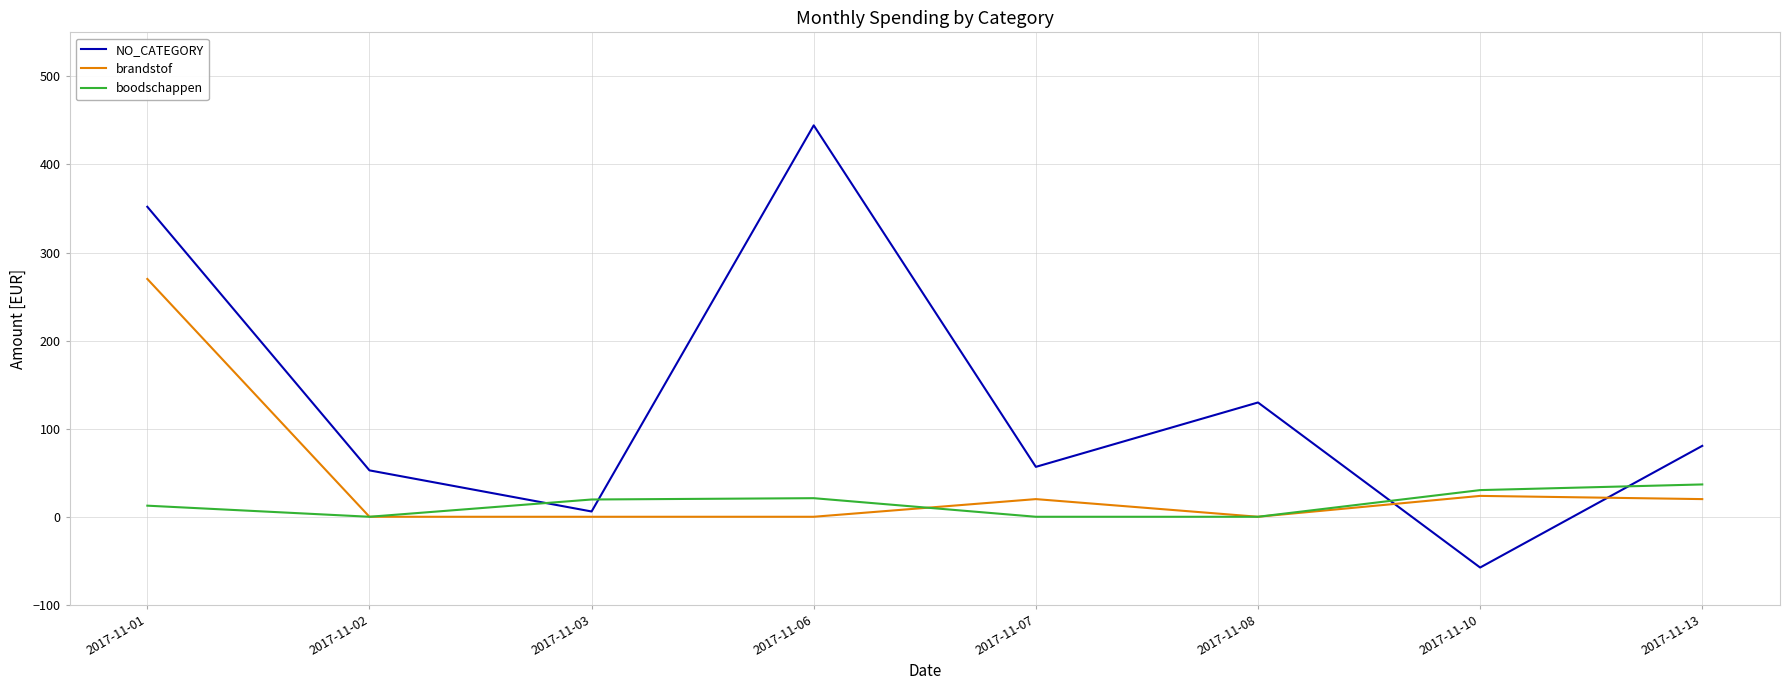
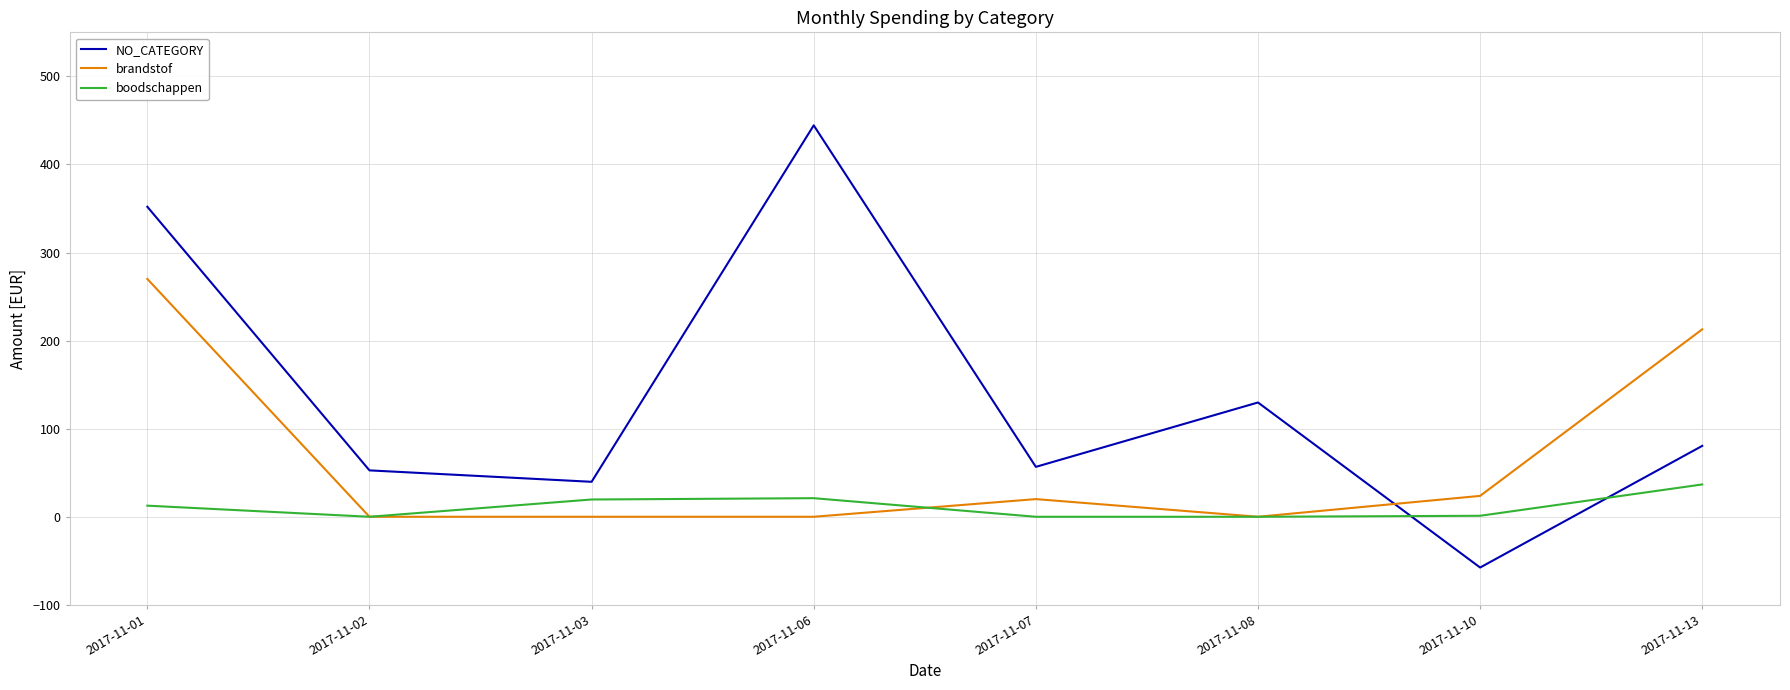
  {
    "NO_CATEGORY": {
      "2017-11-01": 350,
      "2017-11-02": 50,
-     "2017-11-03": 10,
+     "2017-11-03": 40,
      "2017-11-06": 440,
      "2017-11-07": 60,
      "2017-11-08": 130,
      "2017-11-10": -60,
      "2017-11-13": 80
    },
    "brandstof": {
      "2017-11-01": 270,
      "2017-11-03": 0,
      "2017-11-06": 0,
      "2017-11-07": 20,
      "2017-11-10": 20,
-     "2017-11-13": 20
+     "2017-11-13": 210
    },
    "boodschappen": {
      "2017-11-01": 10,
      "2017-11-03": 20,
      "2017-11-06": 20,
      "2017-11-07": 0,
-     "2017-11-10": 30,
+     "2017-11-10": 0,
      "2017-11-13": 40
    }
  }
